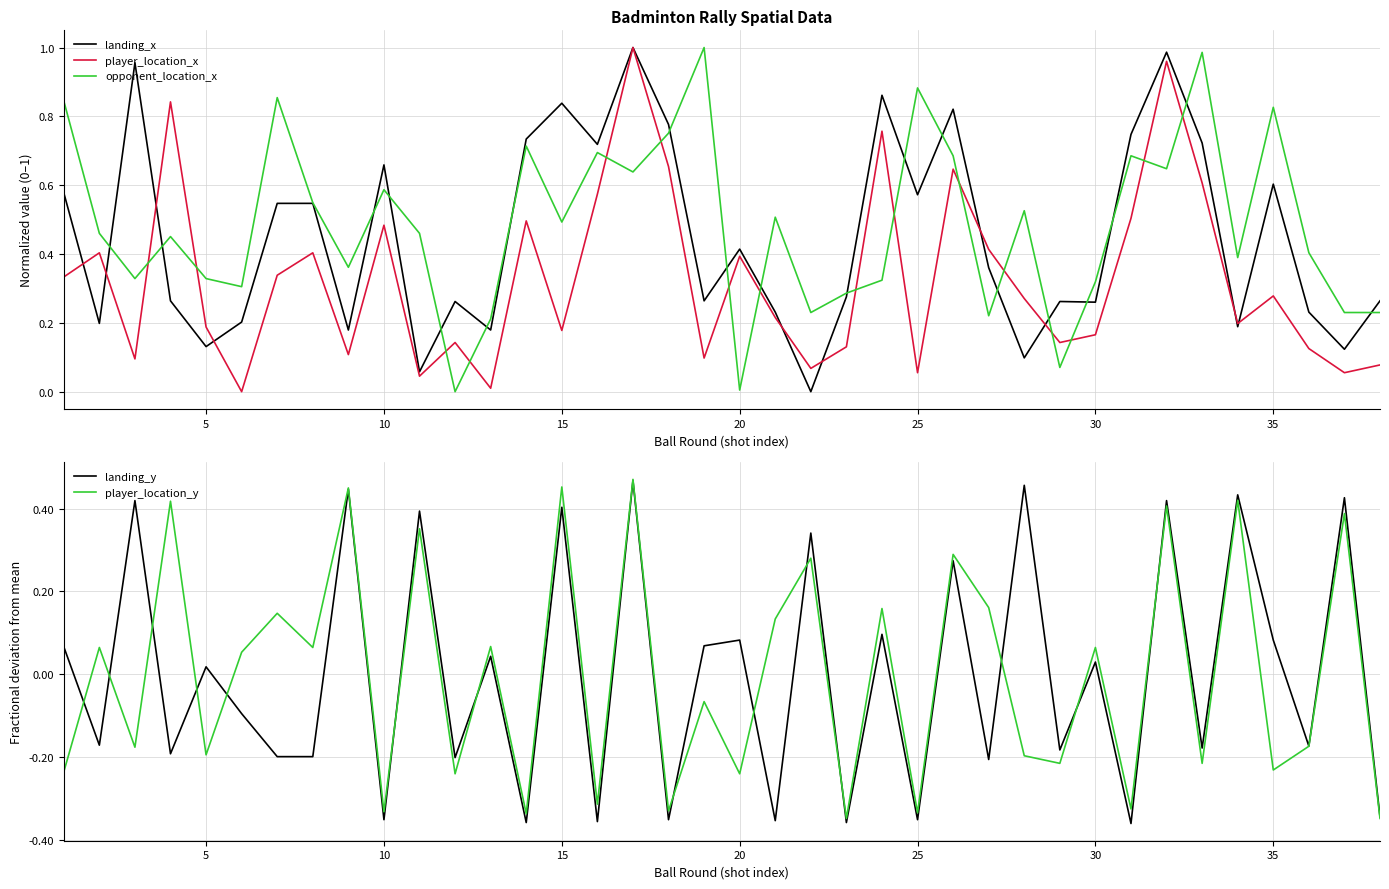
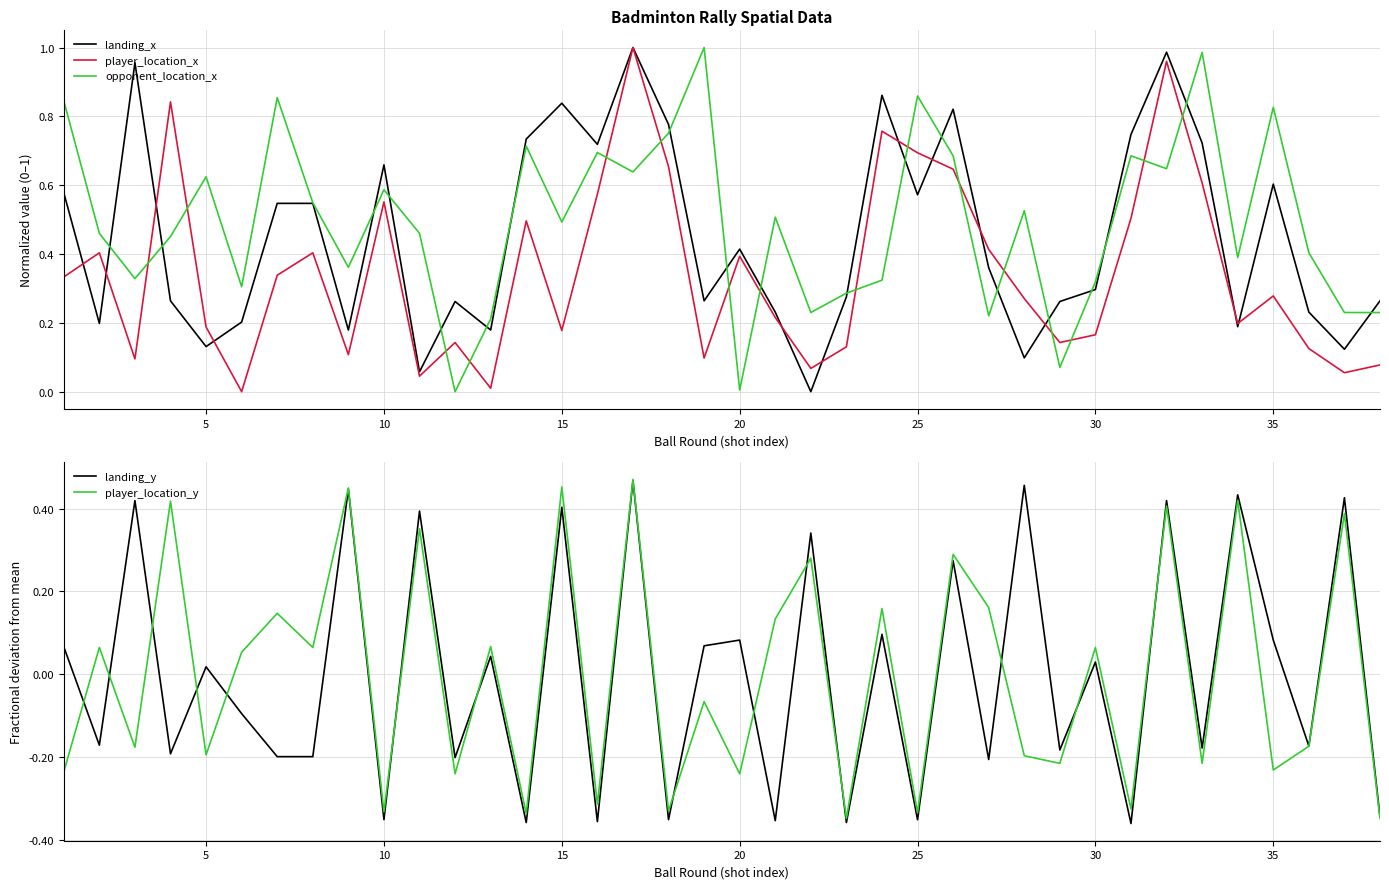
  {
    "Badminton Rally Spatial Data": {
      "landing_x": {
        "5": 0.13,
        "10": 0.66,
        "15": 0.84,
        "20": 0.41,
        "25": 0.57,
-       "30": 0.26,
+       "30": 0.30,
        "35": 0.60
      },
      "player_location_x": {
        "5": 0.19,
-       "10": 0.48,
+       "10": 0.55,
        "15": 0.18,
        "20": 0.39,
-       "25": 0.06,
+       "25": 0.69,
        "30": 0.17,
        "35": 0.28
      },
      "opponent_location_x": {
-       "5": 0.33,
+       "5": 0.62,
        "10": 0.59,
        "15": 0.49,
        "20": 0.00,
-       "25": 0.88,
+       "25": 0.86,
        "30": 0.32,
        "35": 0.83
      }
    }
  }
